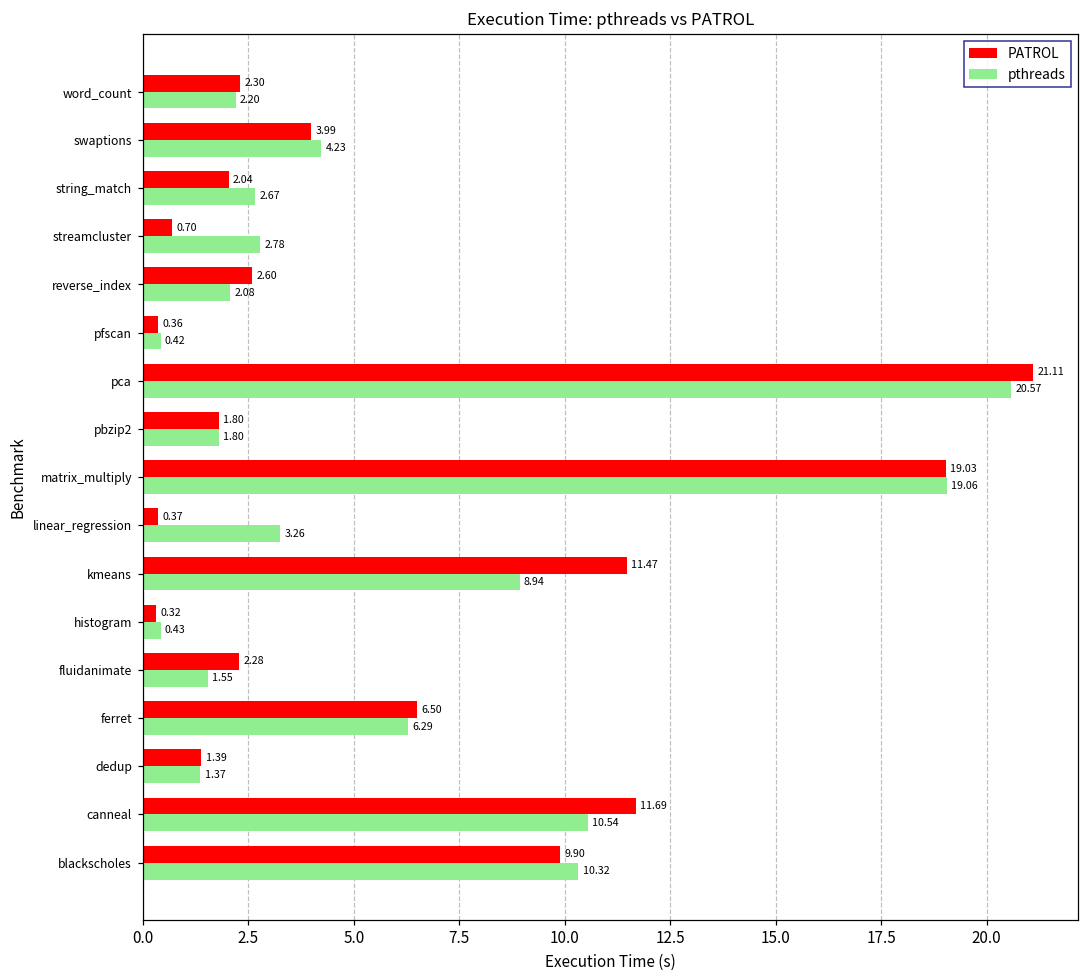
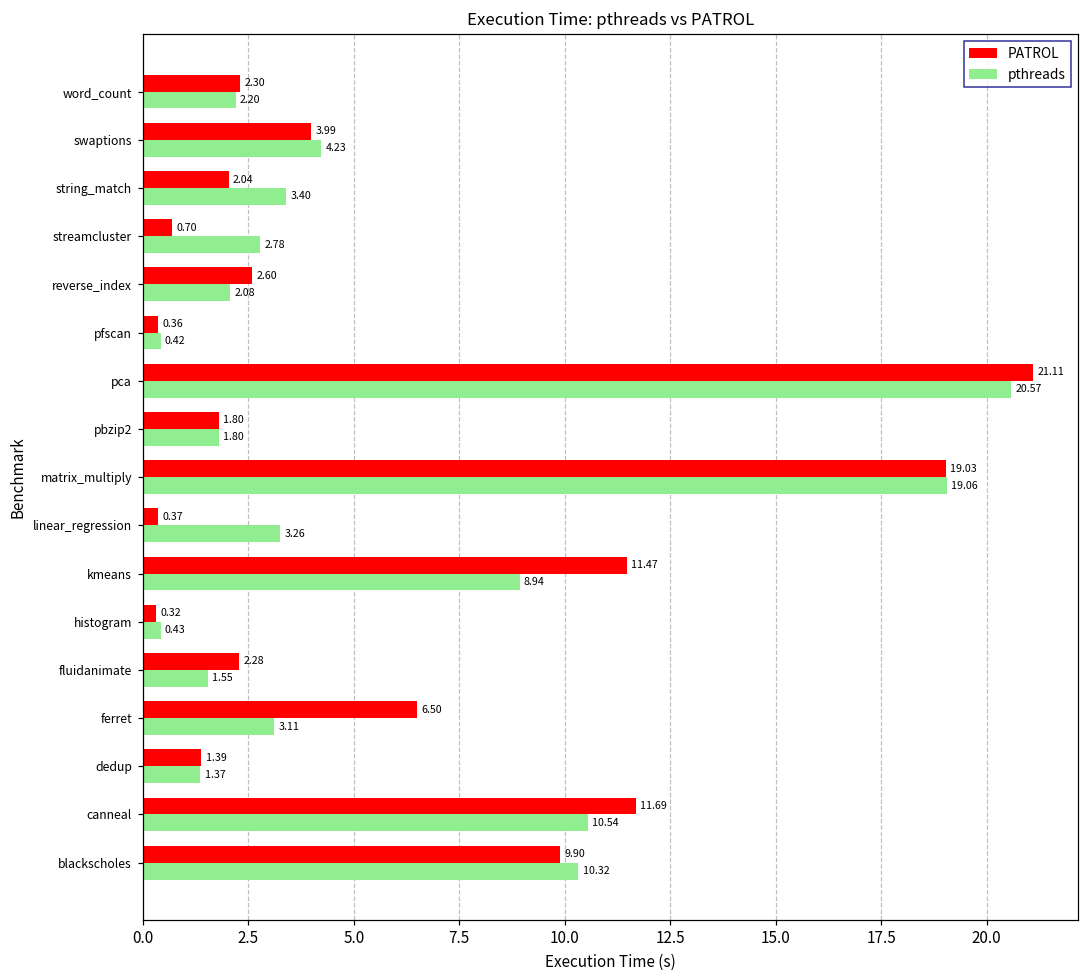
  {
    "PATROL": {
      "word_count": 2.30,
      "swaptions": 3.99,
      "string_match": 2.04,
      "streamcluster": 0.70,
      "reverse_index": 2.60,
      "pfscan": 0.36,
      "pca": 21.11,
      "pbzip2": 1.80,
      "matrix_multiply": 19.03,
      "linear_regression": 0.37,
      "kmeans": 11.47,
      "histogram": 0.32,
      "fluidanimate": 2.28,
      "ferret": 6.50,
      "dedup": 1.39,
      "canneal": 11.69,
      "blackscholes": 9.90
    },
    "pthreads": {
      "word_count": 2.20,
      "swaptions": 4.23,
-     "string_match": 2.67,
+     "string_match": 3.40,
      "streamcluster": 2.78,
      "reverse_index": 2.08,
      "pfscan": 0.42,
      "pca": 20.57,
      "pbzip2": 1.80,
      "matrix_multiply": 19.06,
      "linear_regression": 3.26,
      "kmeans": 8.94,
      "histogram": 0.43,
      "fluidanimate": 1.55,
-     "ferret": 6.29,
+     "ferret": 3.11,
      "dedup": 1.37,
      "canneal": 10.54,
      "blackscholes": 10.32
    }
  }
